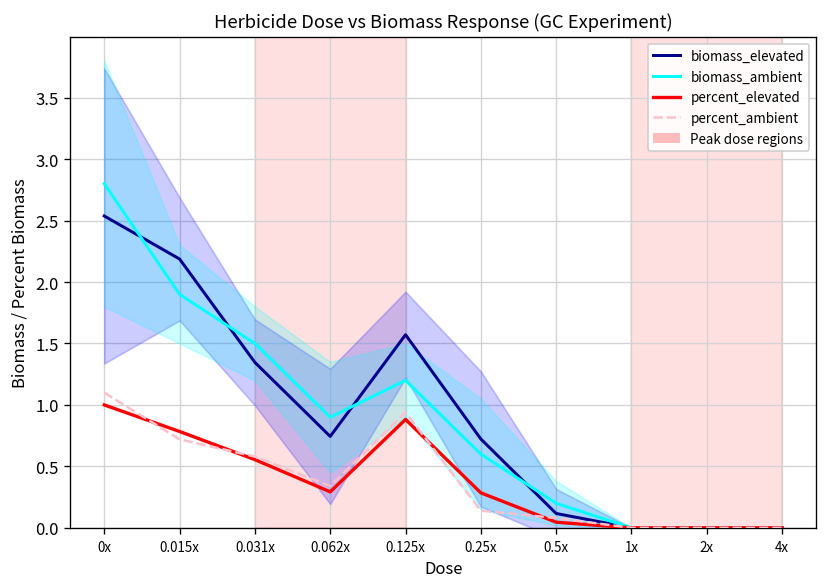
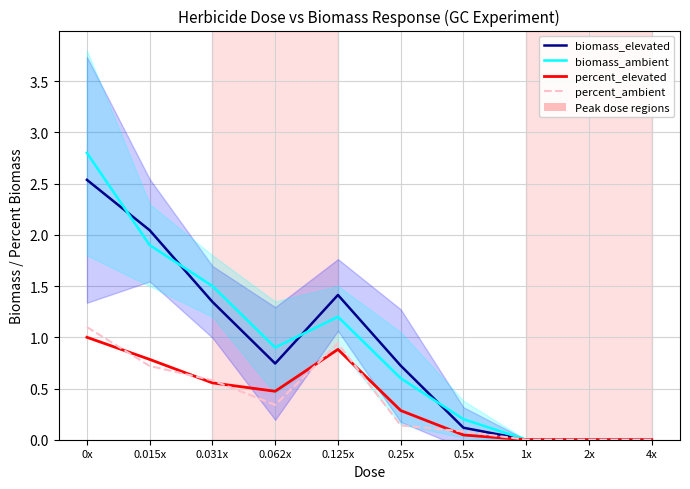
  {
    "biomass_elevated": {
      "0x": 2.54,
-     "0.015x": 2.19,
+     "0.015x": 2.05,
      "0.031x": 1.35,
      "0.062x": 0.74,
-     "0.125x": 1.57,
+     "0.125x": 1.41,
      "0.25x": 0.72,
      "0.5x": 0.12
    },
    "percent_elevated": {
      "0x": 1.00,
      "0.015x": 0.78,
      "0.031x": 0.56,
-     "0.062x": 0.29,
+     "0.062x": 0.47,
      "0.125x": 0.88,
      "0.25x": 0.29,
      "0.5x": 0.05
    },
    "percent_ambient": {
      "0x": 1.10,
      "0.015x": 0.72,
      "0.031x": 0.58,
      "0.062x": 0.34,
      "0.125x": 0.94,
      "0.25x": 0.14,
      "0.5x": 0.08
    }
  }
